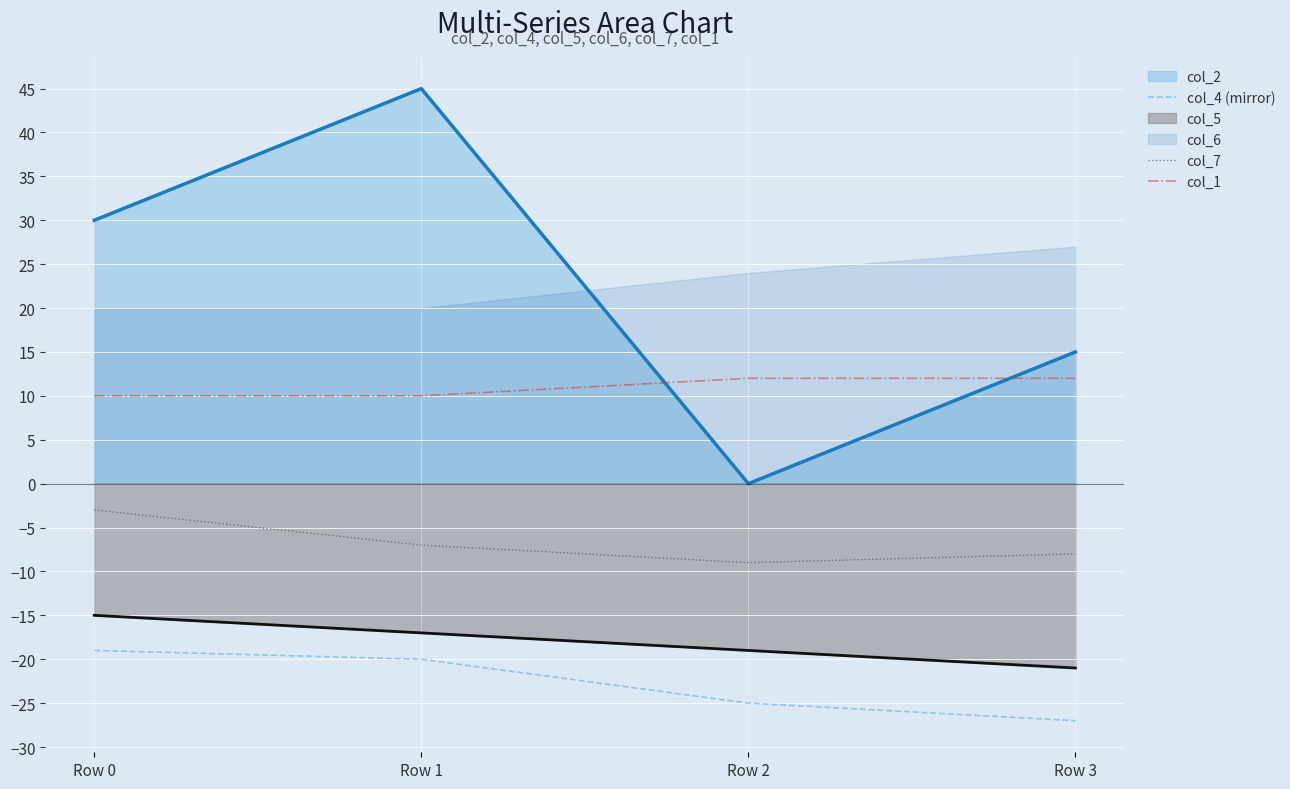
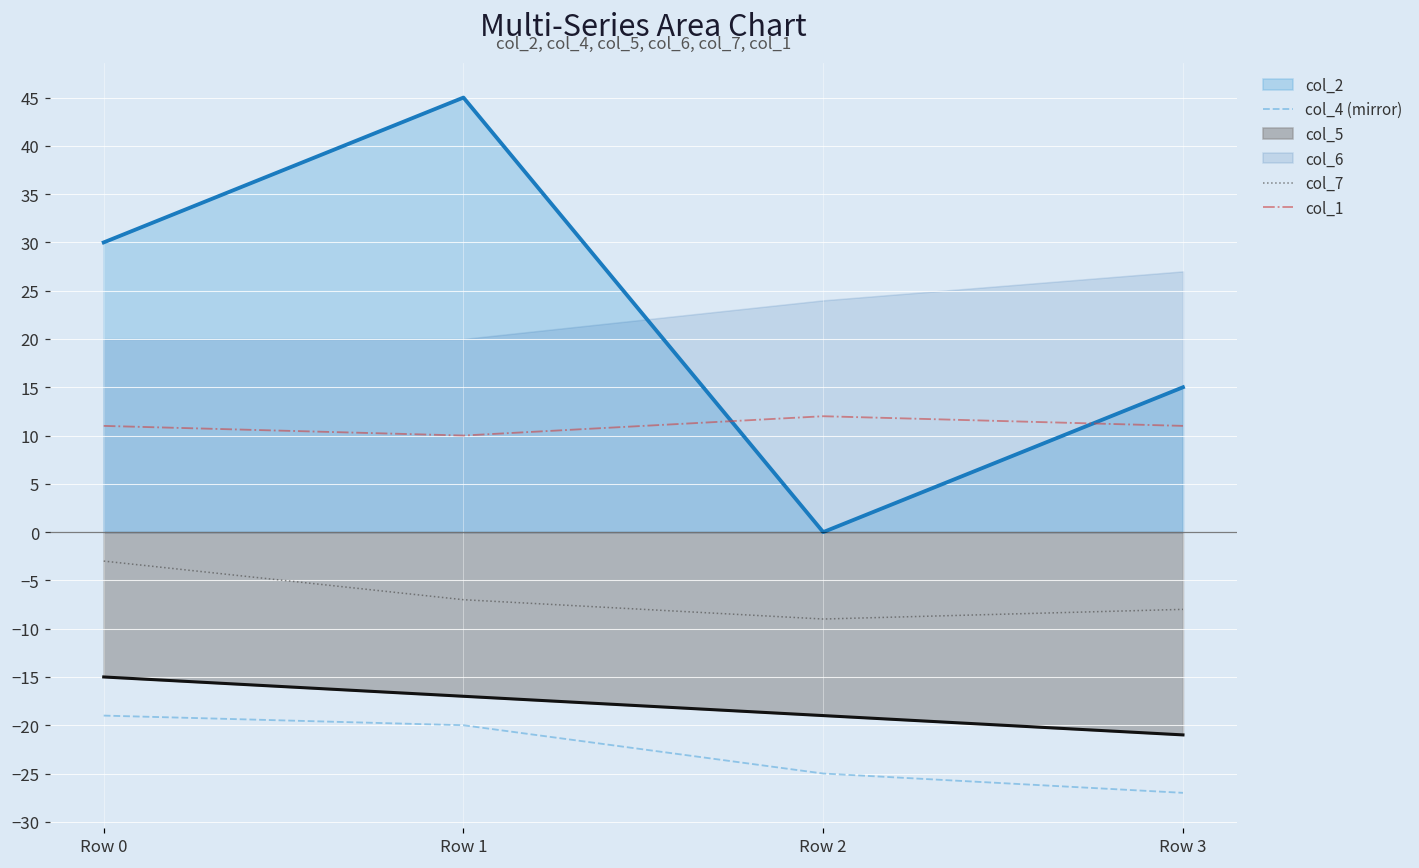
  {
    "col_7": {
      "Row 0": -3,
      "Row 1": -7,
      "Row 2": -9,
      "Row 3": -8
    },
    "col_1": {
-     "Row 0": 10,
+     "Row 0": 11,
      "Row 1": 10,
      "Row 2": 12,
-     "Row 3": 12
+     "Row 3": 11
    }
  }
